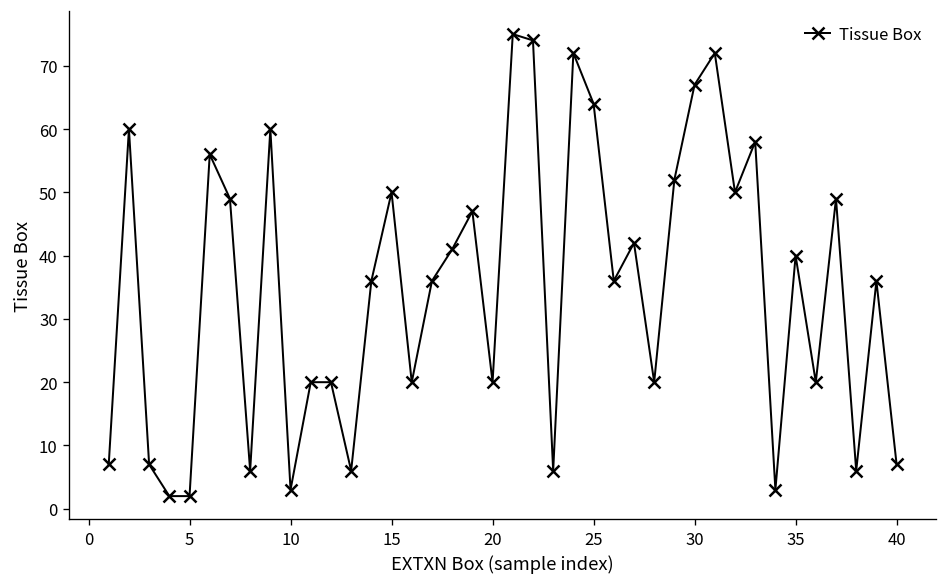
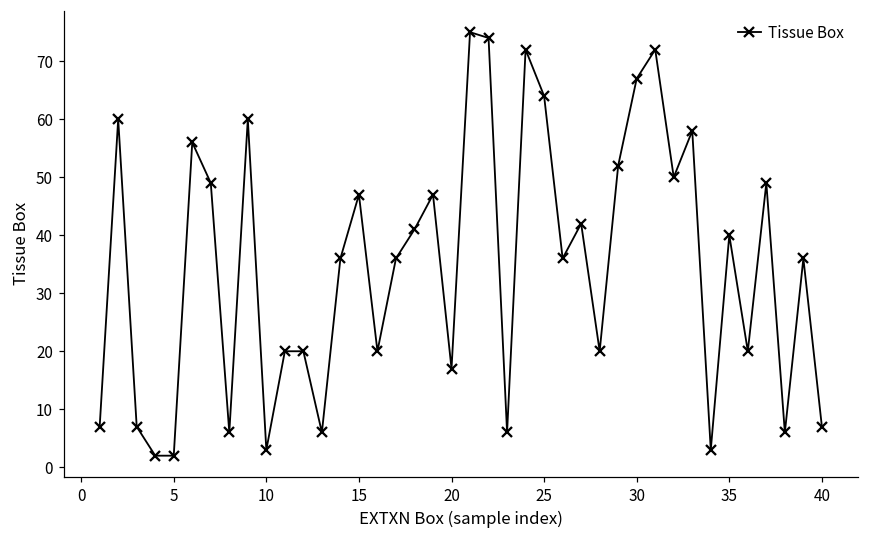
  {
    "5": 2,
    "10": 3,
-   "15": 50,
-   "20": 20,
+   "15": 47,
+   "20": 17,
    "25": 64,
    "30": 67,
    "35": 40,
    "40": 7
  }
